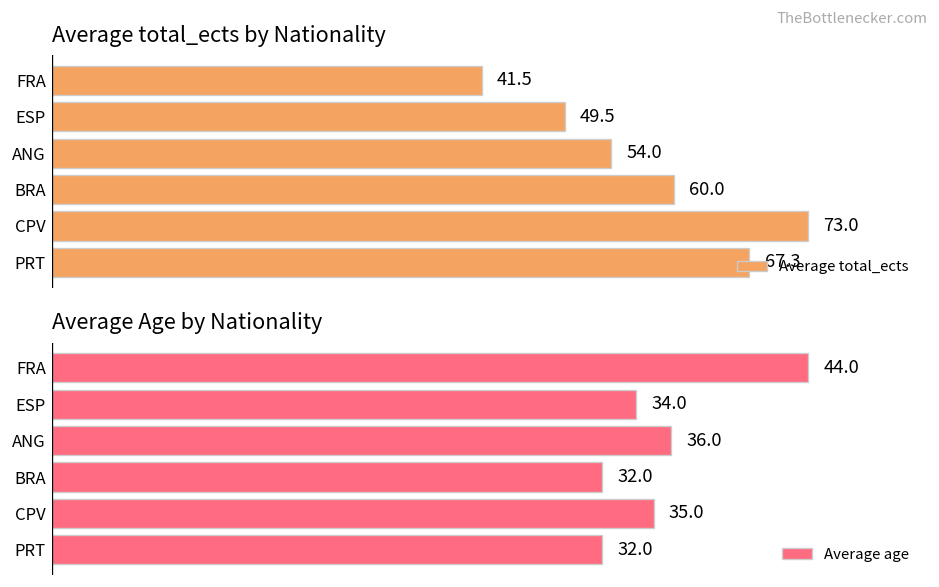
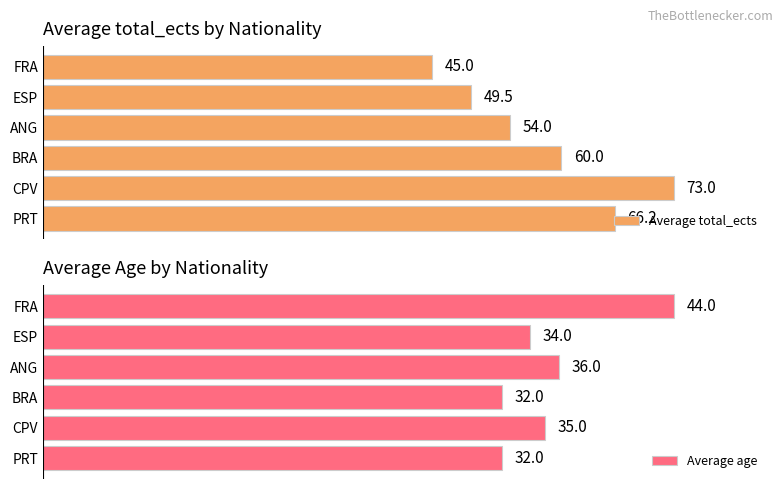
  {
    "Average total_ects by Nationality": {
-     "FRA": 41.5,
+     "FRA": 45.0,
      "ESP": 49.5,
      "ANG": 54.0,
      "BRA": 60.0,
      "CPV": 73.0,
-     "PRT": 67.3
+     "PRT": 66.2
    },
    "Average Age by Nationality": {
      "FRA": 44.0,
      "ESP": 34.0,
      "ANG": 36.0,
      "BRA": 32.0,
      "CPV": 35.0,
      "PRT": 32.0
    }
  }
